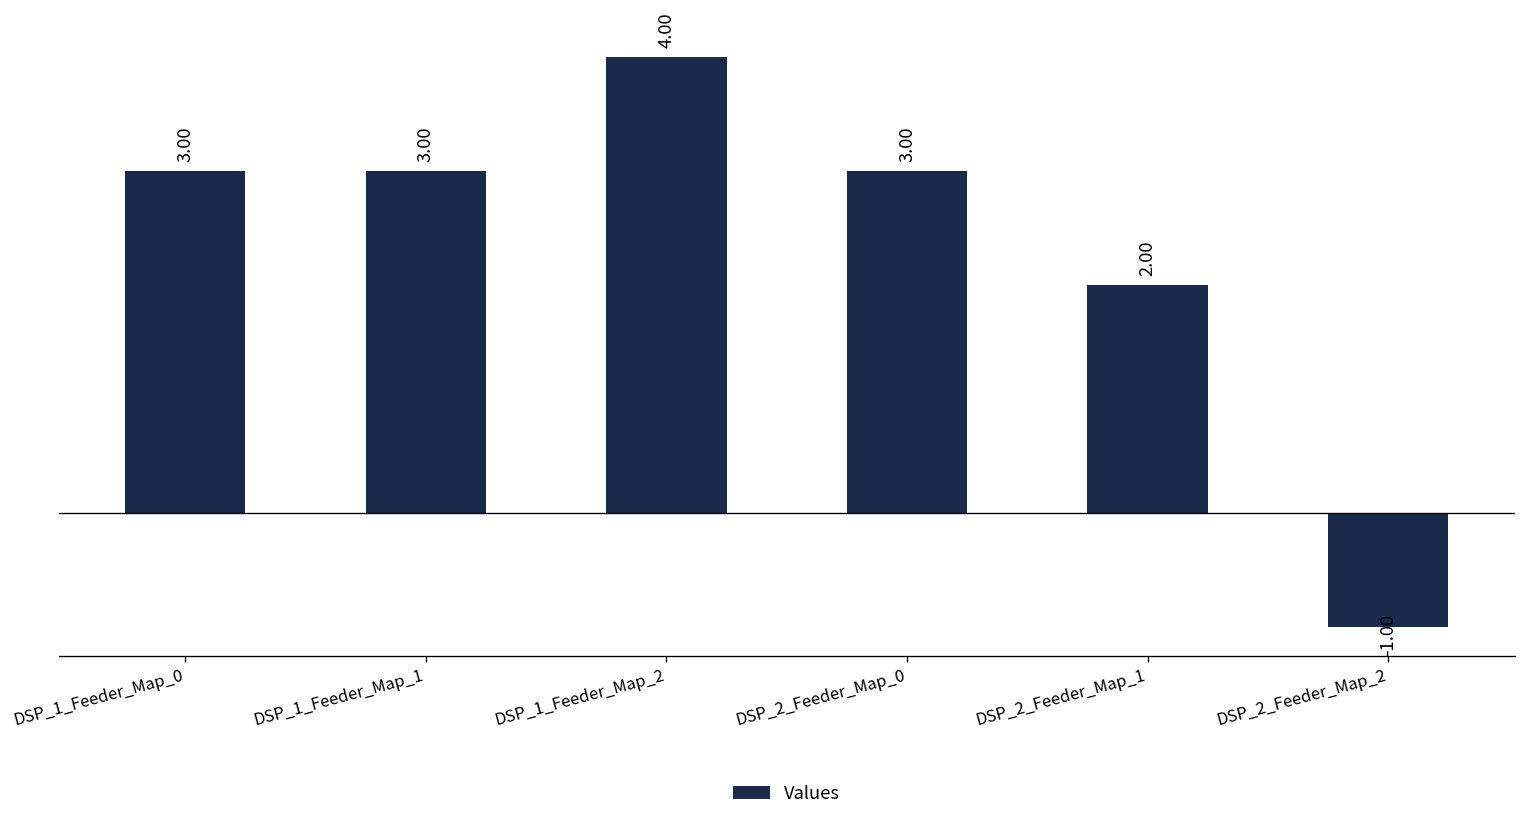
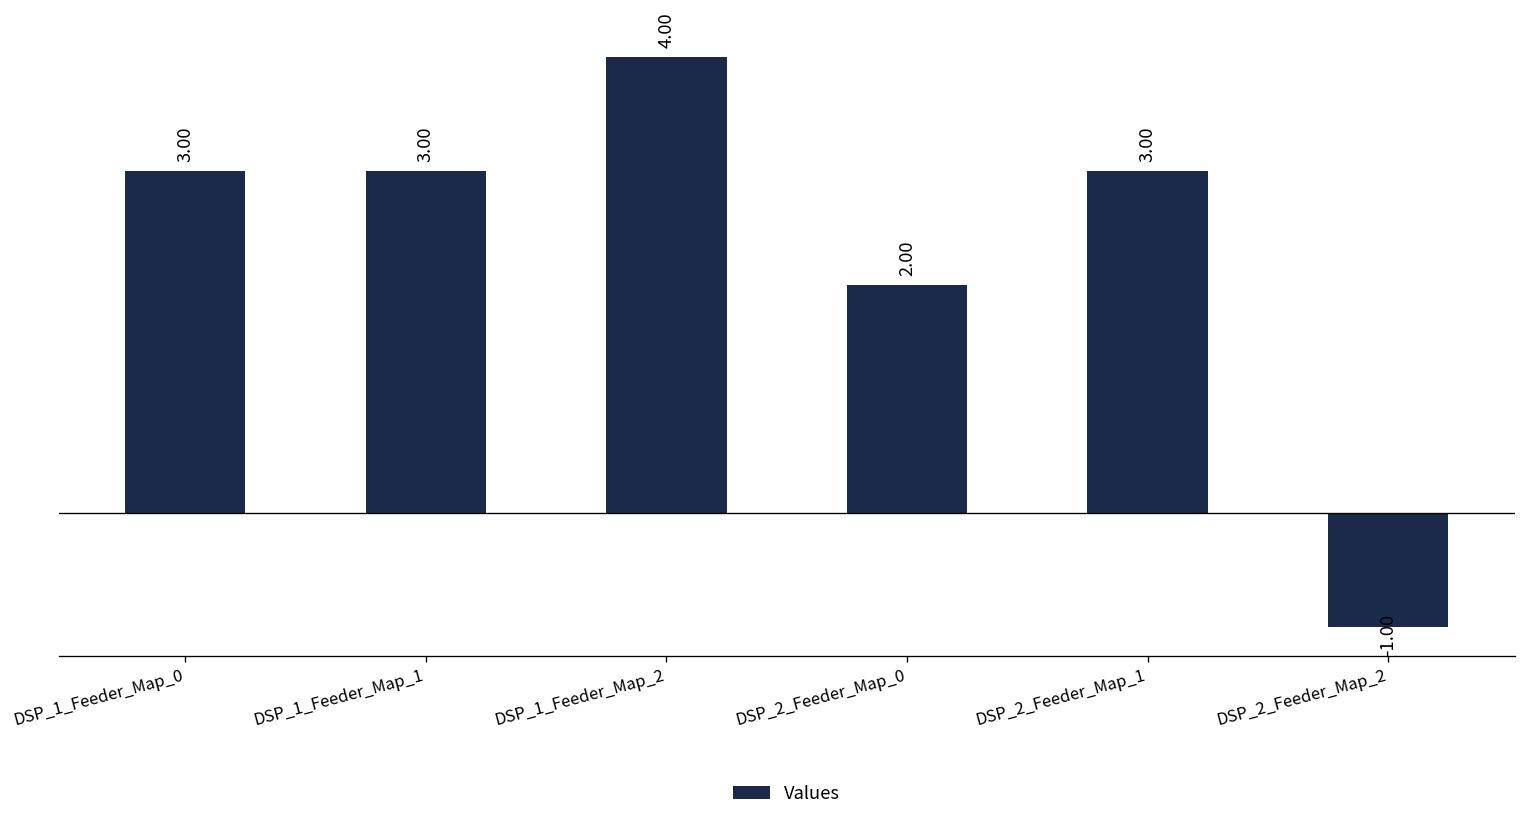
  {
    "DSP_1_Feeder_Map_0": 3.00,
    "DSP_1_Feeder_Map_1": 3.00,
    "DSP_1_Feeder_Map_2": 4.00,
-   "DSP_2_Feeder_Map_0": 3.00,
-   "DSP_2_Feeder_Map_1": 2.00,
+   "DSP_2_Feeder_Map_0": 2.00,
+   "DSP_2_Feeder_Map_1": 3.00,
    "DSP_2_Feeder_Map_2": -1.00
  }
